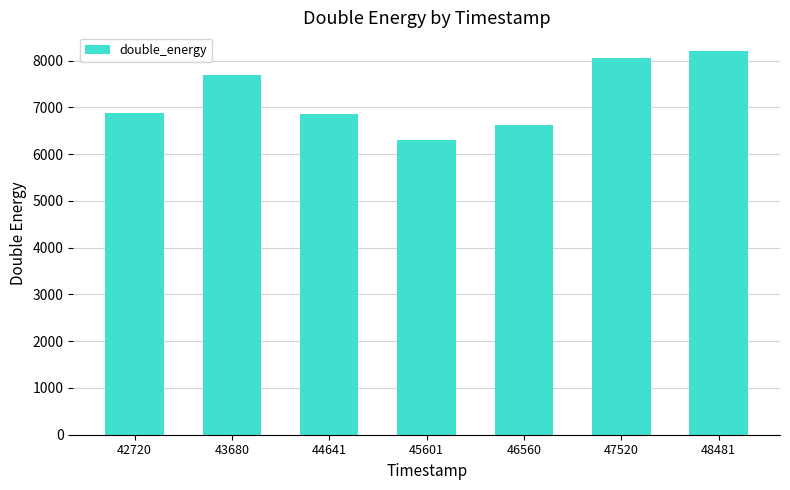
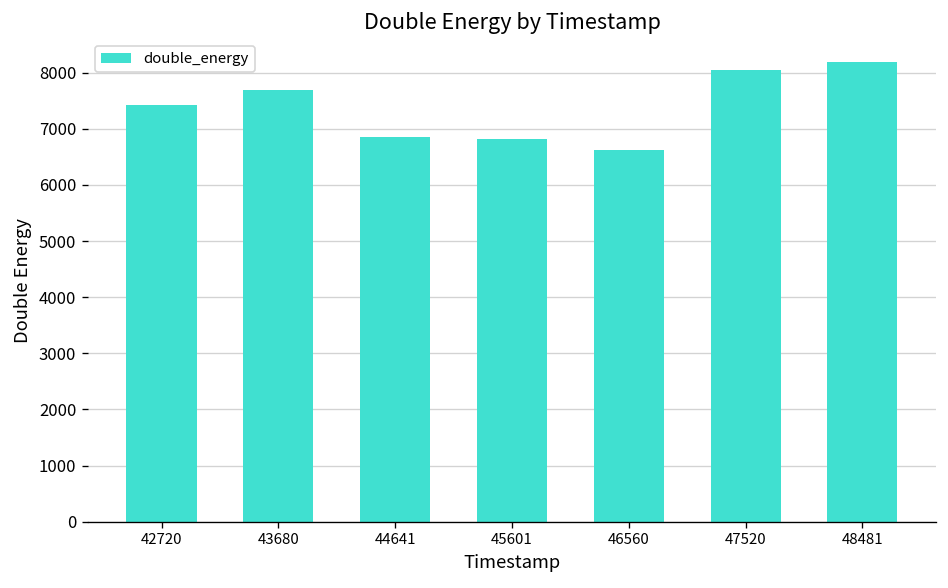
  {
-   "42720": 6900,
+   "42720": 7400,
    "43680": 7700,
    "44641": 6900,
-   "45601": 6300,
+   "45601": 6800,
    "46560": 6600,
    "47520": 8000,
    "48481": 8200
  }
